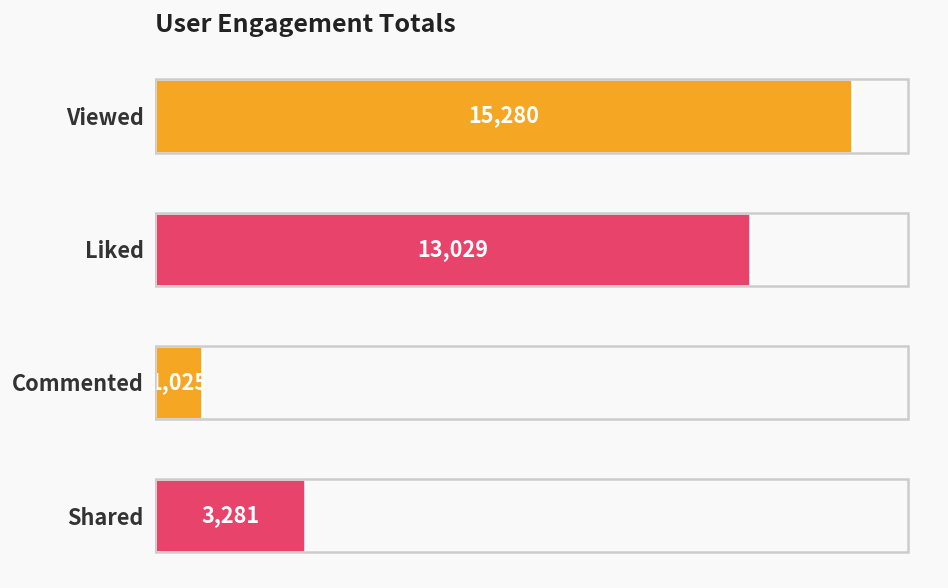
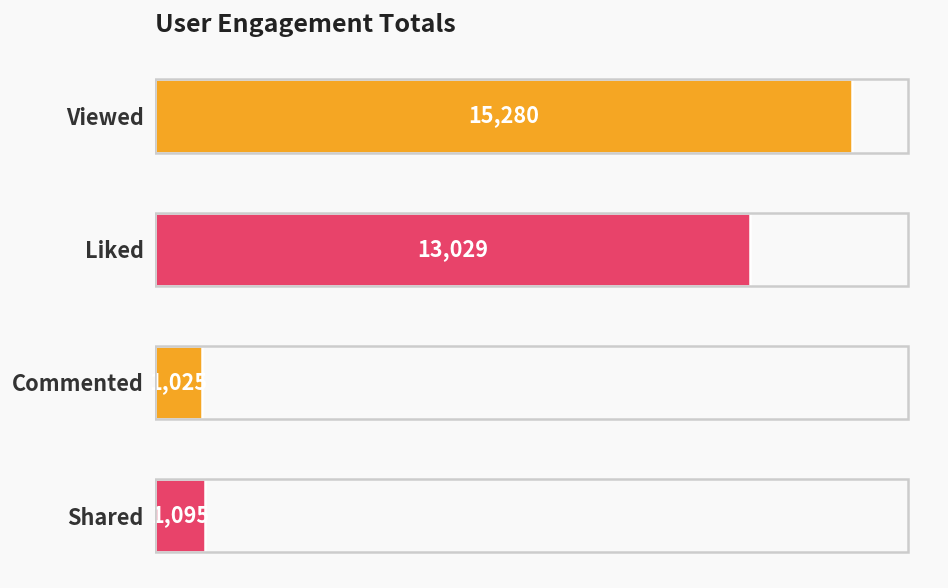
  {
    "Viewed": "15,280",
    "Liked": "13,029",
    "Commented": "1,025",
-   "Shared": "3,281"
+   "Shared": "1,095"
  }
